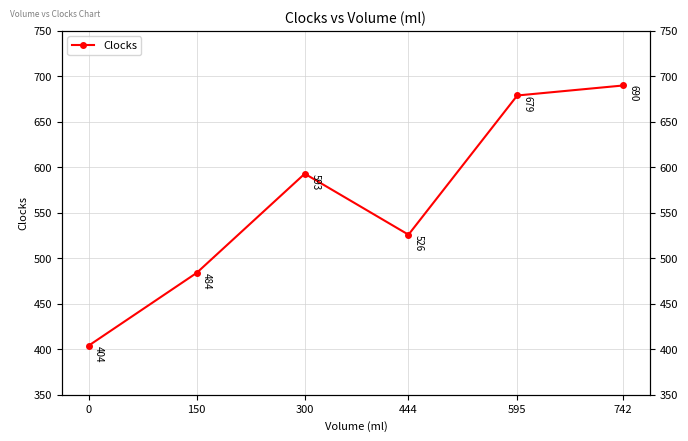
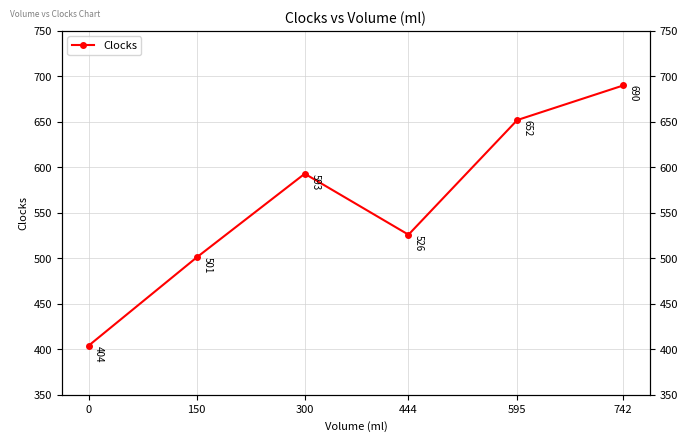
  {
    "0": 404,
-   "150": 484,
+   "150": 501,
    "300": 593,
    "444": 526,
-   "595": 679,
+   "595": 652,
    "742": 690
  }
